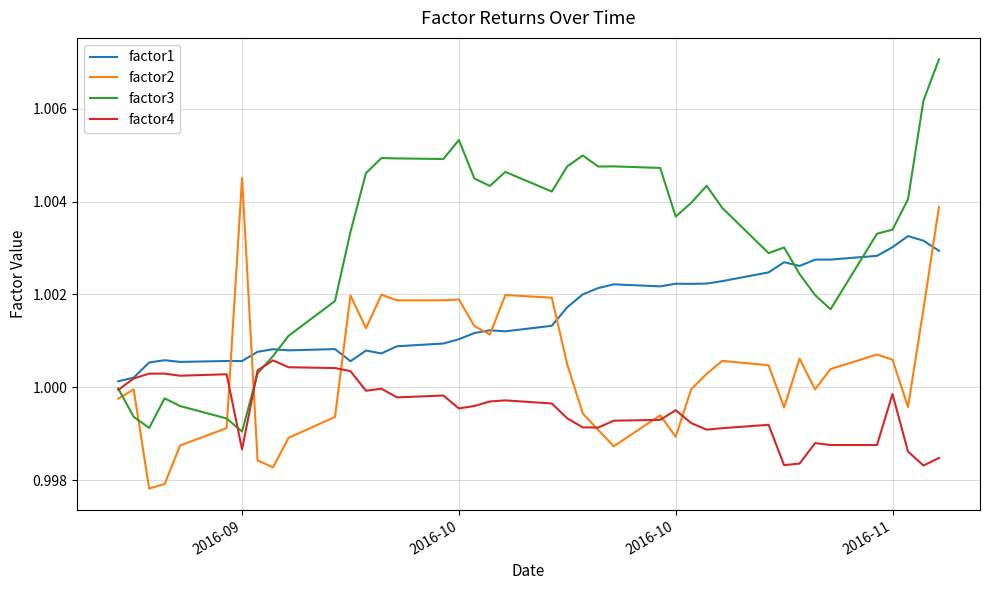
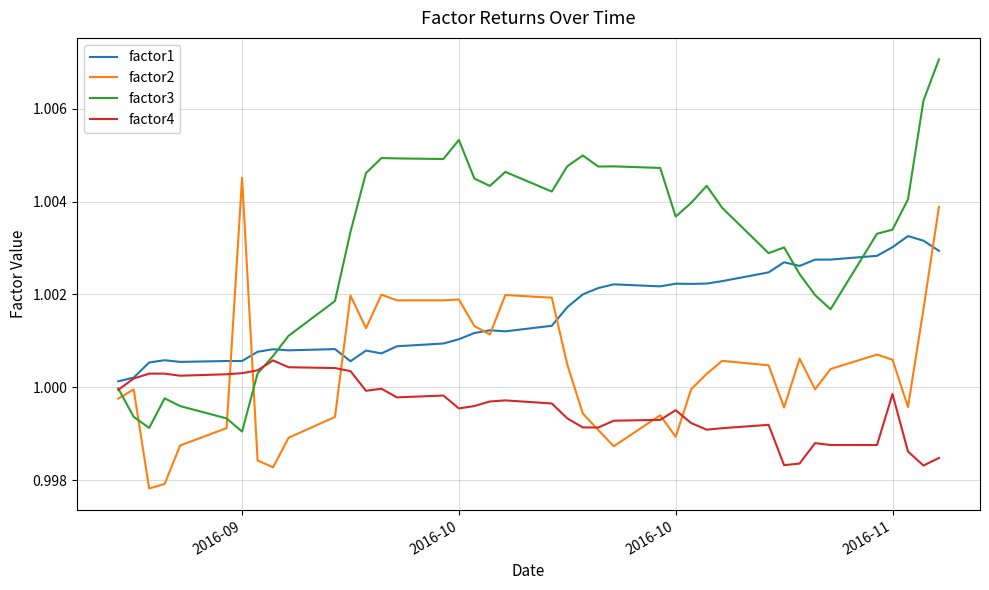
  {
    "factor1": {
      "2016-09": 1.0006,
      "2016-11": 1.0030
    },
    "factor2": {
      "2016-09": 1.0045,
      "2016-11": 1.0006
    },
    "factor3": {
      "2016-09": 0.9990,
      "2016-11": 1.0034
    },
    "factor4": {
-     "2016-09": 0.9987,
+     "2016-09": 1.0003,
      "2016-11": 0.9999
    }
  }
